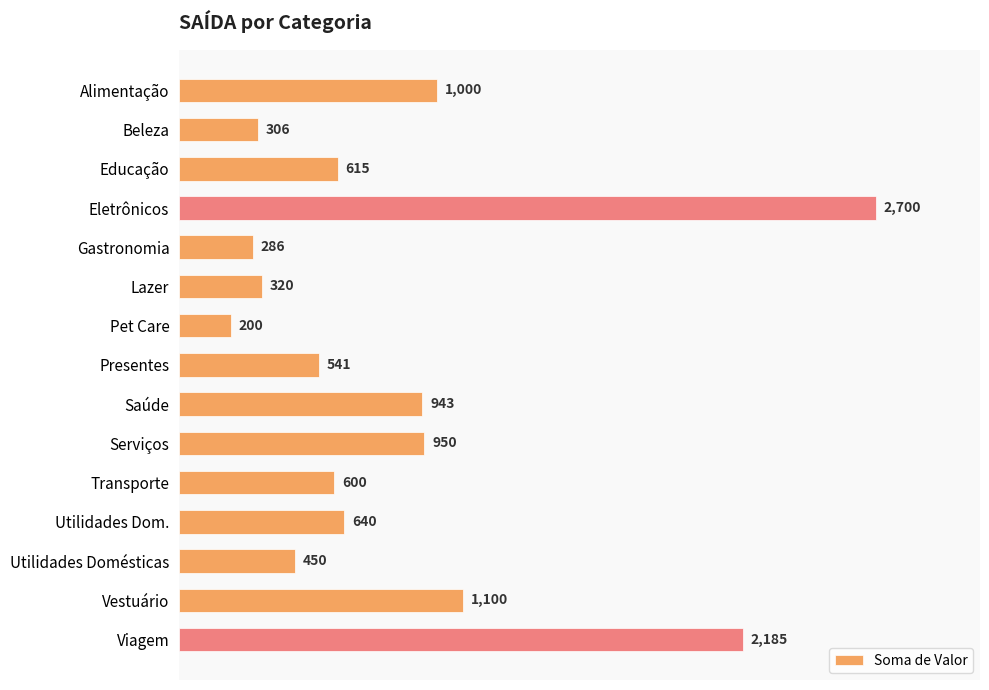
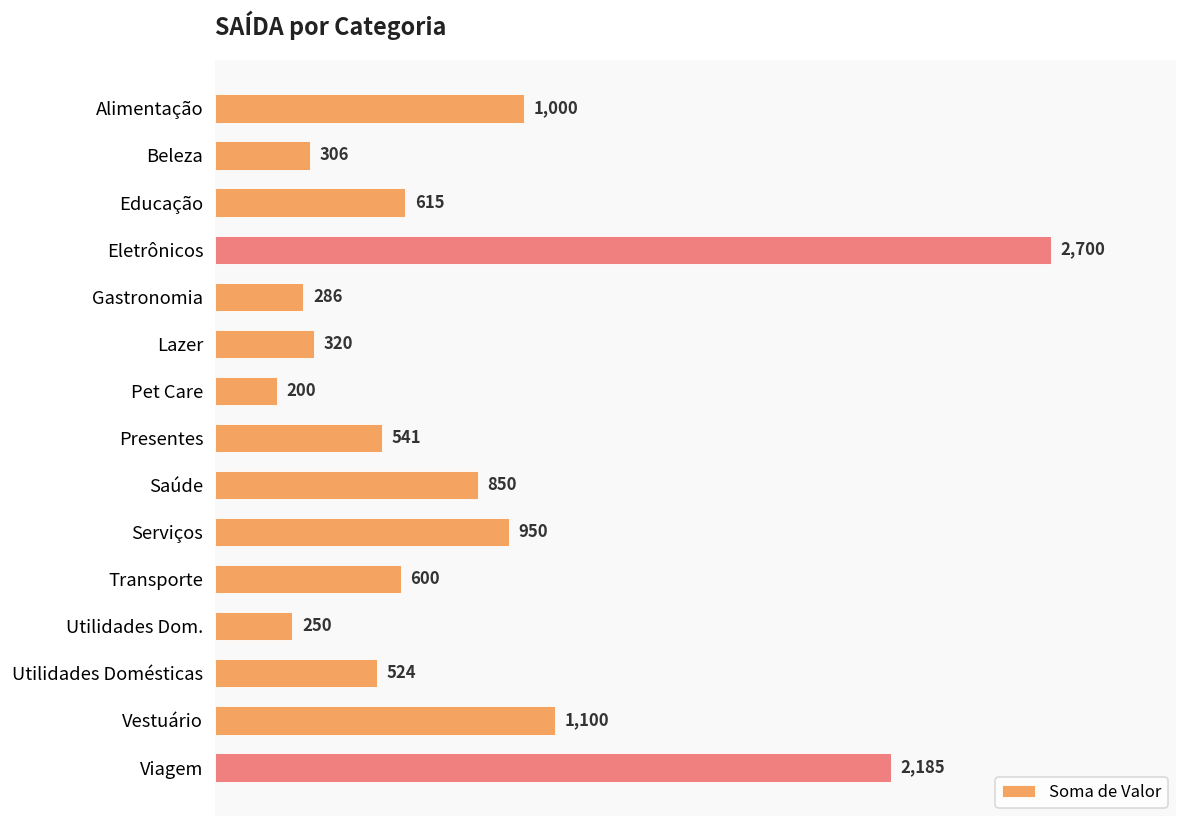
  {
    "Alimentação": "1,000",
    "Beleza": "306",
    "Educação": "615",
    "Eletrônicos": "2,700",
    "Gastronomia": "286",
    "Lazer": "320",
    "Pet Care": "200",
    "Presentes": "541",
-   "Saúde": "943",
+   "Saúde": "850",
    "Serviços": "950",
    "Transporte": "600",
-   "Utilidades Dom.": "640",
-   "Utilidades Domésticas": "450",
+   "Utilidades Dom.": "250",
+   "Utilidades Domésticas": "524",
    "Vestuário": "1,100",
    "Viagem": "2,185"
  }
